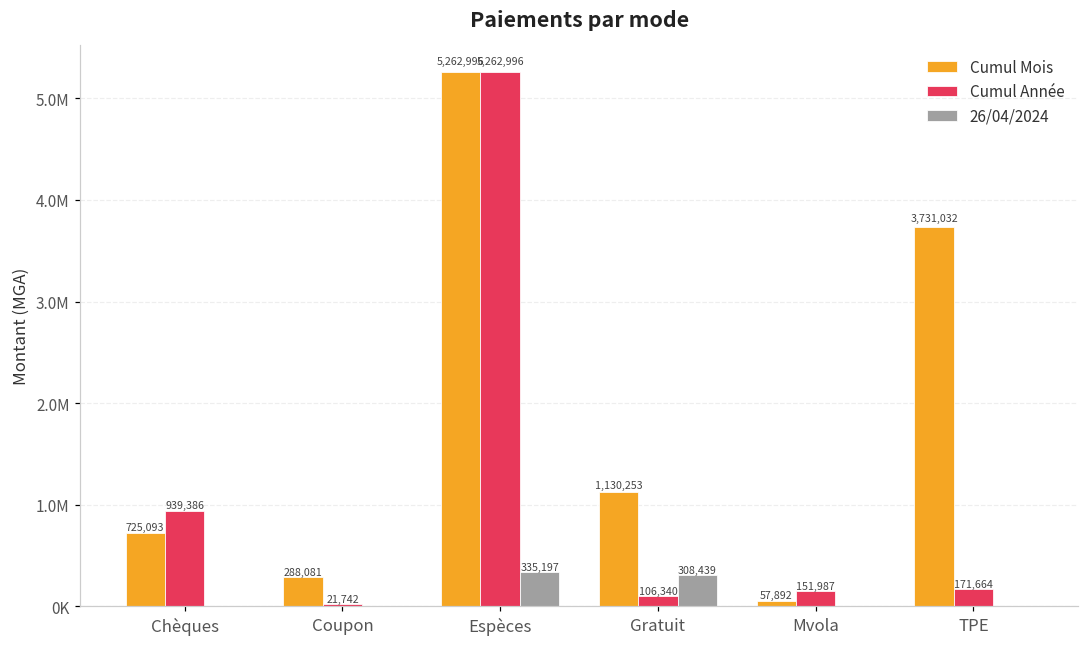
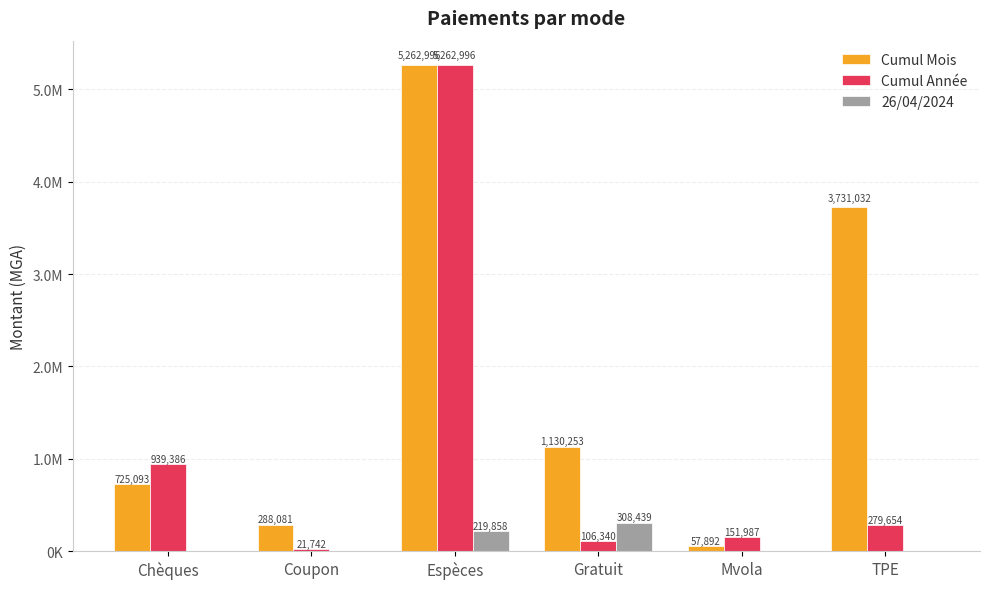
  {
    "Cumul Mois": {
      "Chèques": "725,093",
      "Coupon": "288,081",
      "Gratuit": "1,130,253",
      "Mvola": "57,892",
      "TPE": "3,731,032"
    },
    "Cumul Année": {
      "Chèques": "939,386",
      "Coupon": "21,742",
      "Gratuit": "106,340",
      "Mvola": "151,987",
-     "TPE": "171,664"
+     "TPE": "279,654"
    },
    "26/04/2024": {
-     "Espèces": "335,197",
+     "Espèces": "219,858",
      "Gratuit": "308,439"
    }
  }
